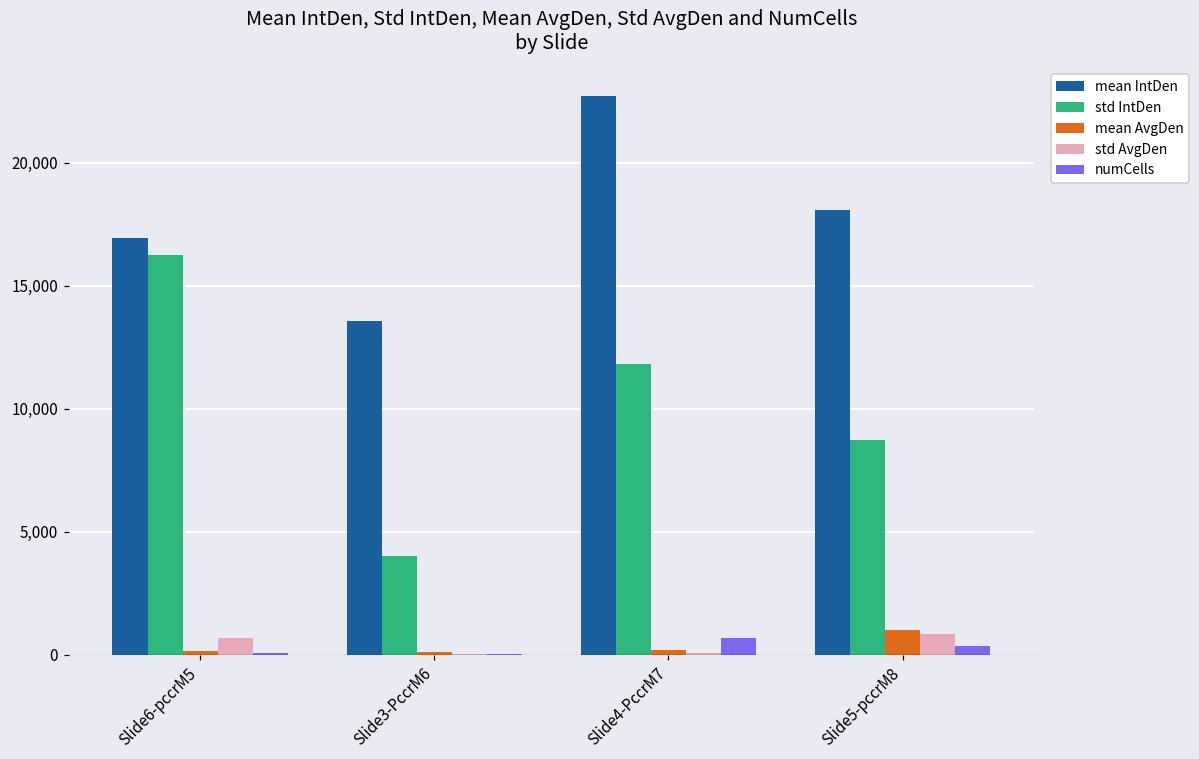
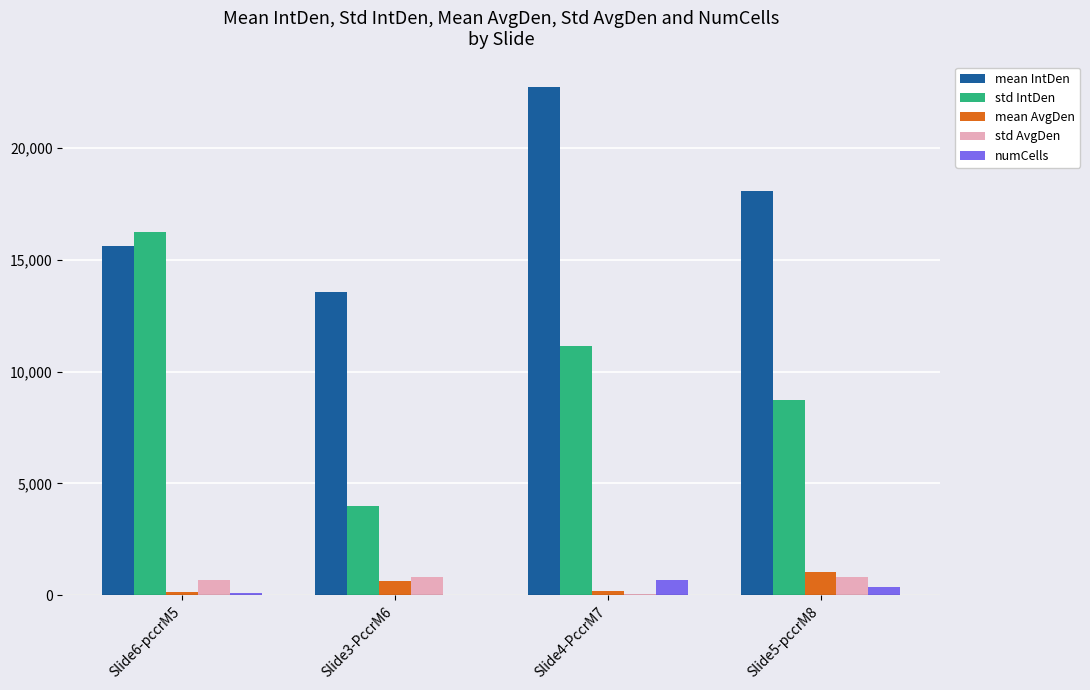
  {
    "mean IntDen": {
-     "Slide6-pccrM5": "16,900",
+     "Slide6-pccrM5": "15,600",
      "Slide3-PccrM6": "13,600",
      "Slide4-PccrM7": "22,700",
      "Slide5-pccrM8": "18,100"
    },
    "std IntDen": {
      "Slide6-pccrM5": "16,300",
      "Slide3-PccrM6": "4,000",
-     "Slide4-PccrM7": "11,800",
+     "Slide4-PccrM7": "11,100",
      "Slide5-pccrM8": "8,700"
    },
    "mean AvgDen": {
      "Slide6-pccrM5": "100",
-     "Slide3-PccrM6": "100",
+     "Slide3-PccrM6": "700",
      "Slide4-PccrM7": "200",
      "Slide5-pccrM8": "1,000"
    },
    "std AvgDen": {
      "Slide6-pccrM5": "700",
-     "Slide3-PccrM6": "0",
+     "Slide3-PccrM6": "800",
      "Slide5-pccrM8": "800"
    },
    "numCells": {
      "Slide4-PccrM7": "700",
      "Slide5-pccrM8": "400"
    }
  }
